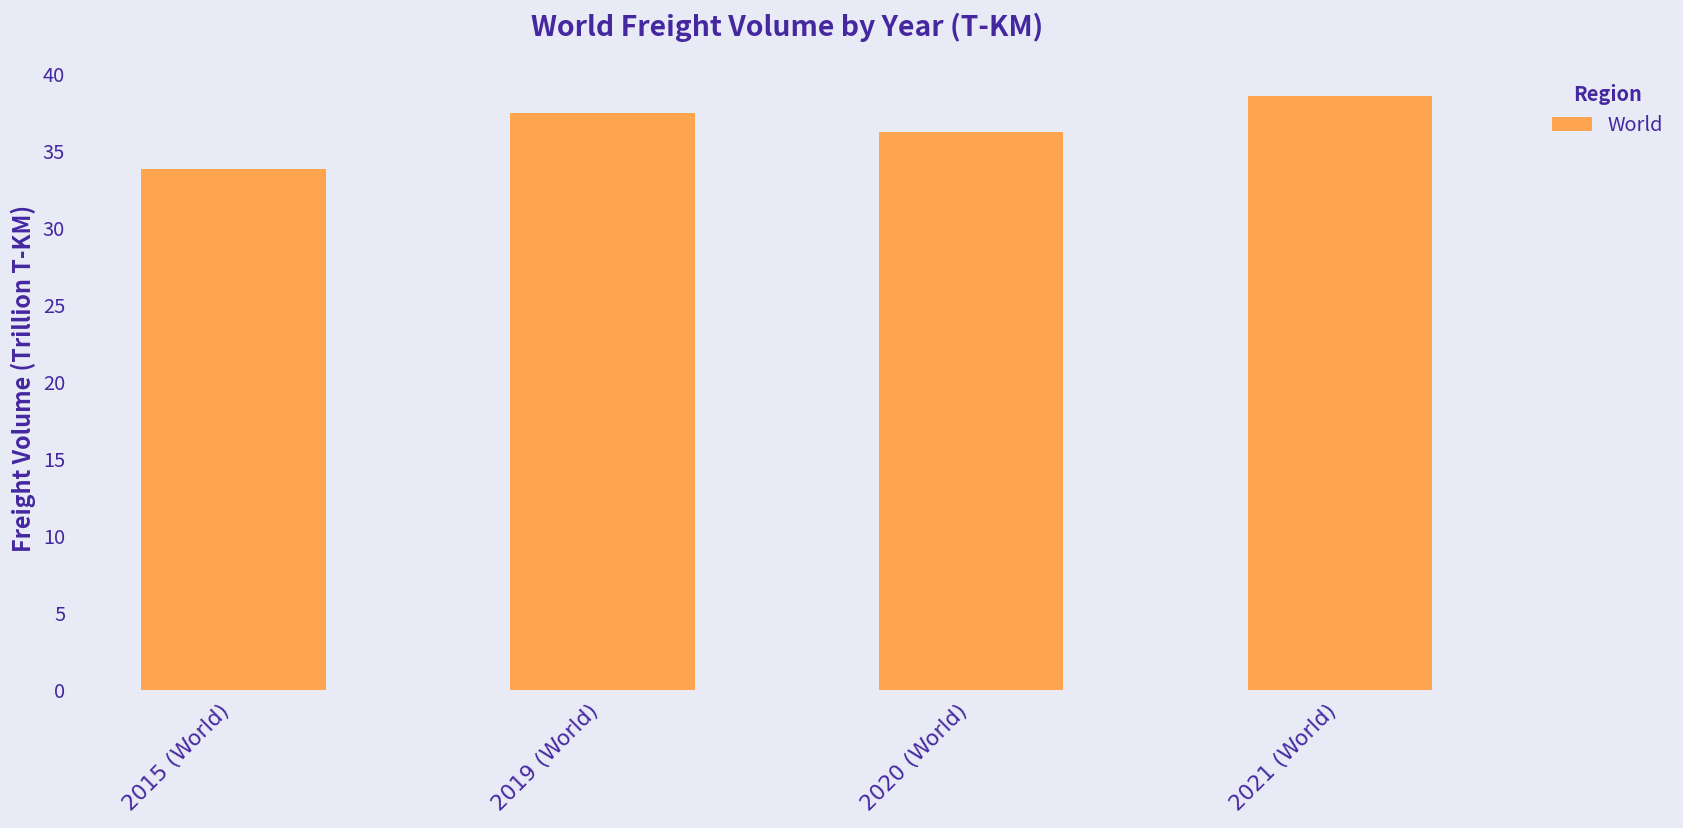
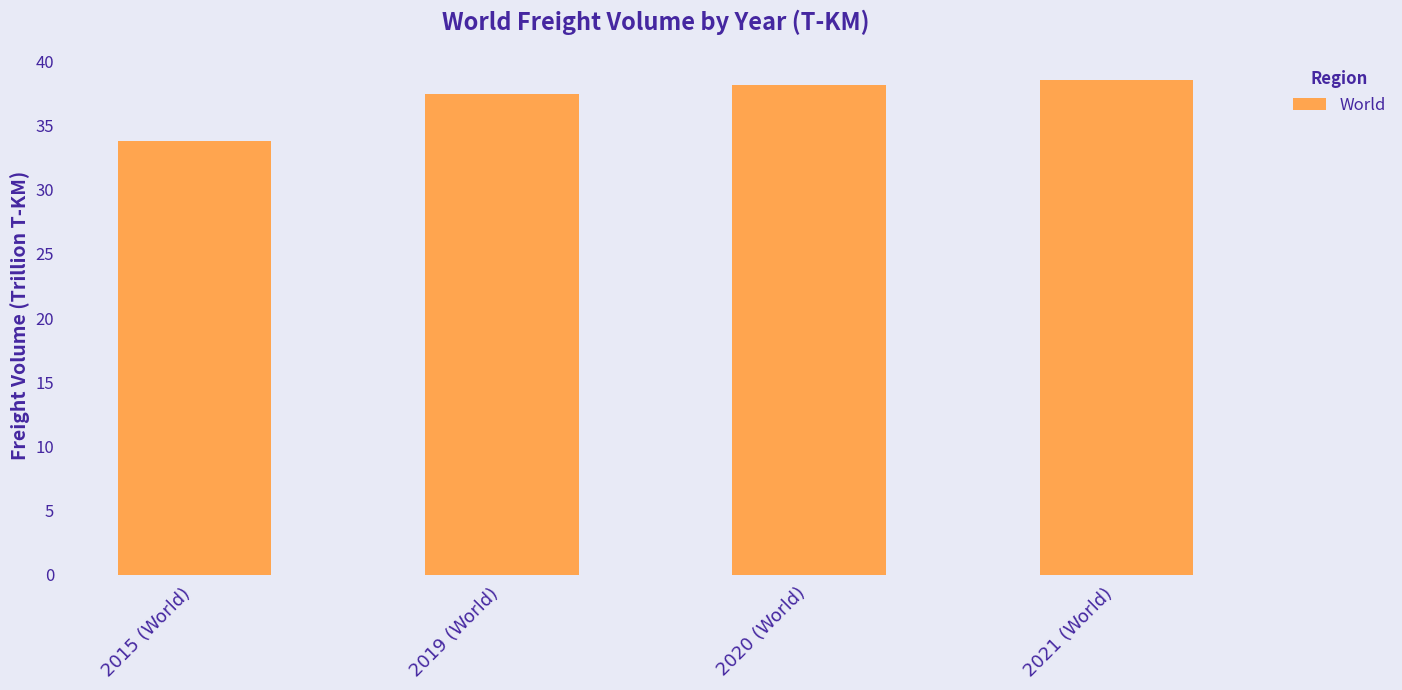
  {
    "2015 (World)": 33.8,
    "2019 (World)": 37.4,
-   "2020 (World)": 36.2,
+   "2020 (World)": 38.1,
    "2021 (World)": 38.5
  }
